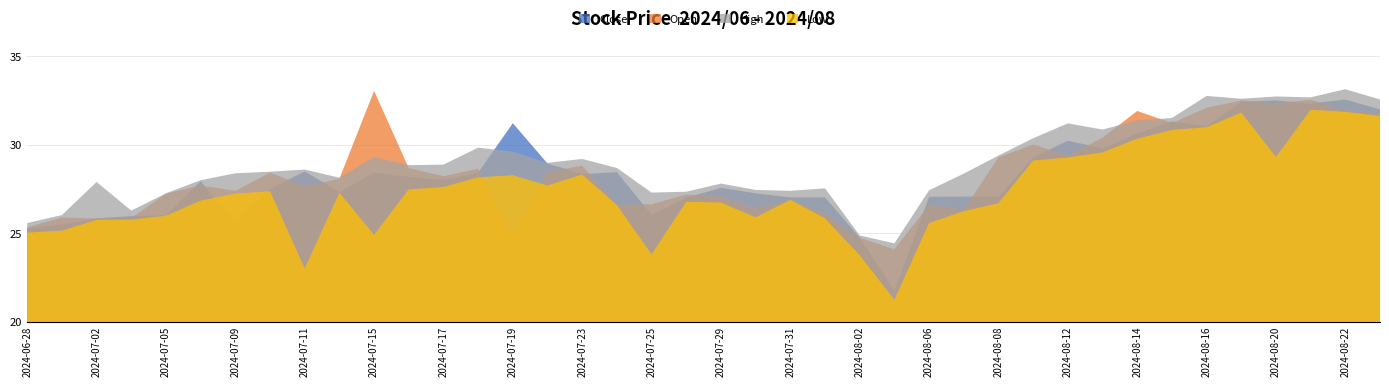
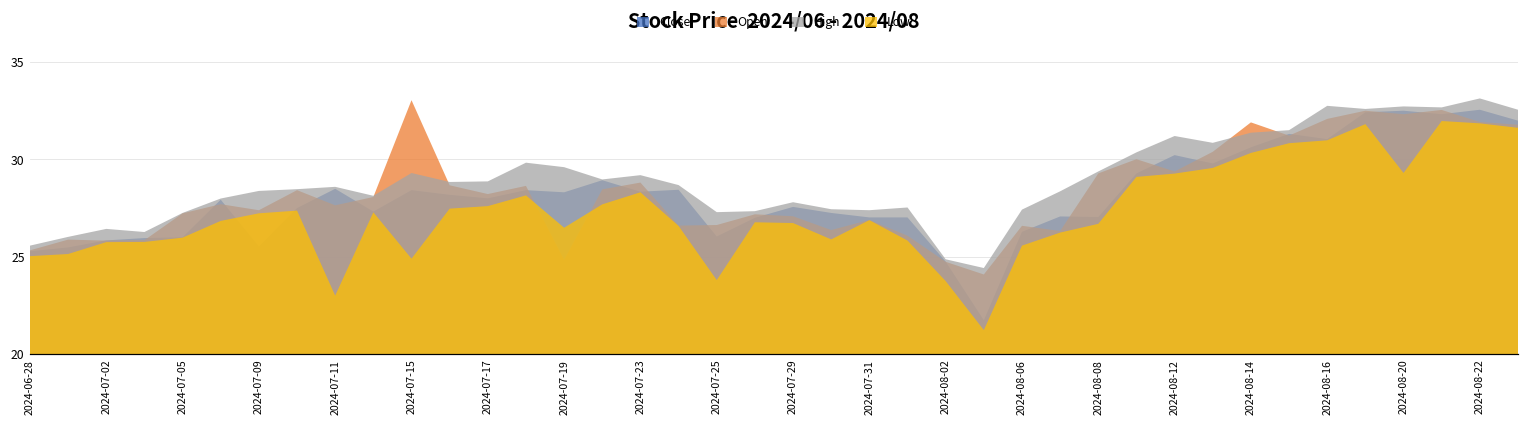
  {
    "Close": {
      "2024-07-09": 25.5,
      "2024-07-15": 28.4,
      "2024-07-17": 28.0,
-     "2024-07-19": 31.2,
+     "2024-07-19": 28.3,
      "2024-07-25": 26.0,
      "2024-07-29": 27.6,
-     "2024-08-06": 27.1,
+     "2024-08-06": 26.3,
      "2024-08-08": 27.0,
      "2024-08-12": 30.2,
      "2024-08-14": 30.6,
      "2024-08-20": 32.5,
      "2024-08-22": 32.6
    },
    "Open": {
      "2024-07-09": 27.4,
      "2024-07-11": 27.6,
      "2024-07-15": 33.0,
      "2024-07-17": 28.2,
      "2024-07-19": 24.8,
      "2024-07-23": 28.8,
      "2024-07-25": 26.6,
      "2024-07-29": 27.1,
      "2024-08-06": 26.6,
      "2024-08-14": 31.9,
      "2024-08-16": 32.1,
      "2024-08-20": 32.3
    },
    "High": {
      "2024-06-28": 25.6,
-     "2024-07-02": 27.9,
+     "2024-07-02": 26.4,
      "2024-07-09": 28.4,
      "2024-07-15": 29.3,
      "2024-07-17": 28.9,
      "2024-07-19": 29.6,
      "2024-07-23": 29.2,
      "2024-07-25": 27.3,
      "2024-07-29": 27.8,
      "2024-07-31": 27.4,
      "2024-08-06": 27.4,
      "2024-08-12": 31.2,
      "2024-08-14": 31.4,
      "2024-08-16": 32.8,
      "2024-08-20": 32.7,
      "2024-08-22": 33.1
    },
    "Low": {
      "2024-06-28": 25.0,
      "2024-07-09": 27.2,
      "2024-07-11": 23.0,
      "2024-07-15": 24.9,
      "2024-07-17": 27.6,
-     "2024-07-19": 28.3,
+     "2024-07-19": 26.5,
      "2024-07-25": 23.8,
      "2024-07-29": 26.7,
      "2024-08-02": 23.8,
      "2024-08-06": 25.6,
      "2024-08-08": 26.7,
      "2024-08-14": 30.3,
      "2024-08-20": 29.3
    }
  }
